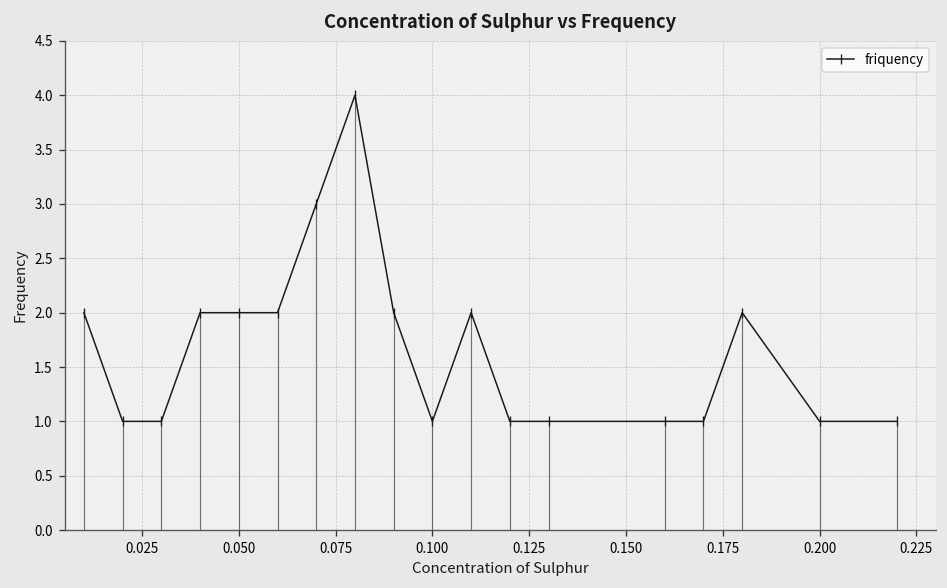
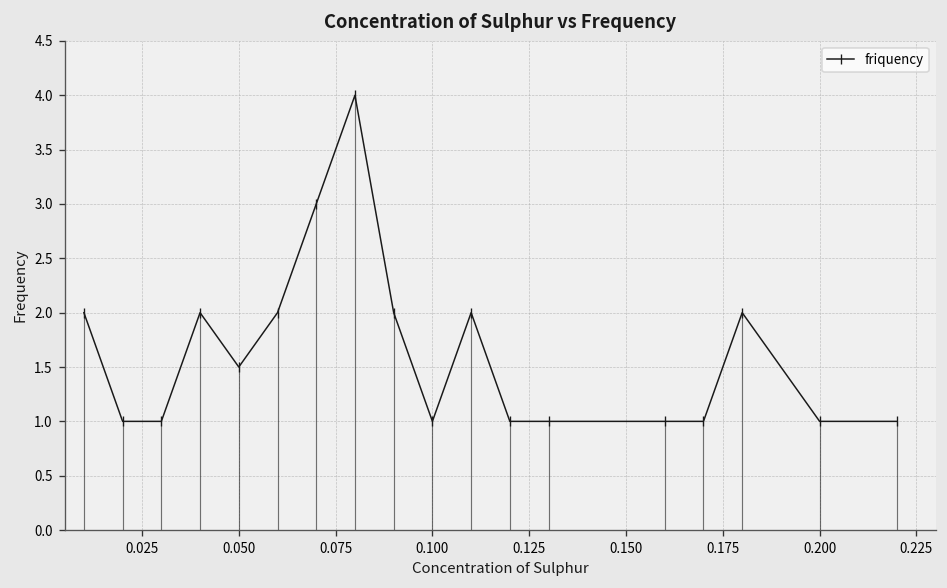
  {
-   "0.050": 2.0,
+   "0.050": 1.5,
    "0.100": 1.0,
    "0.200": 1.0
  }
